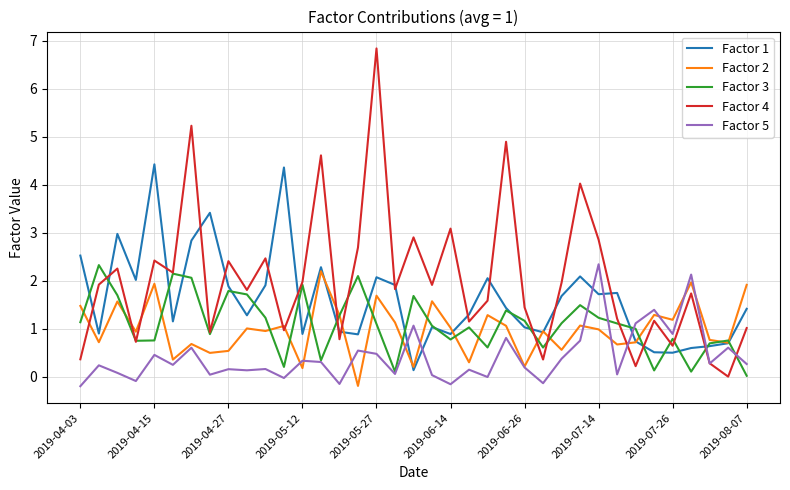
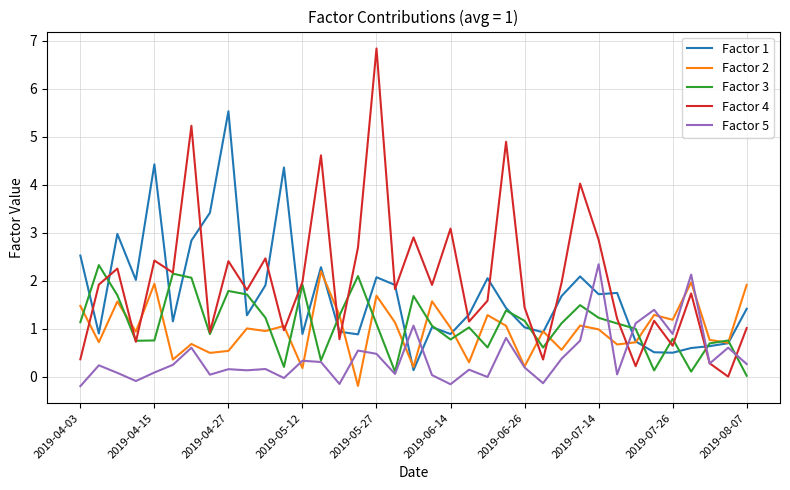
  {
    "Factor 1": {
      "2019-04-03": 2.5,
      "2019-04-15": 4.4,
-     "2019-04-27": 1.9,
+     "2019-04-27": 5.5,
      "2019-05-12": 0.9,
      "2019-05-27": 2.1,
      "2019-06-14": 0.9,
      "2019-06-26": 1.0,
      "2019-07-14": 1.7,
      "2019-07-26": 0.5,
      "2019-08-07": 1.4
    },
    "Factor 2": {
      "2019-04-03": 1.5,
      "2019-04-15": 1.9,
      "2019-04-27": 0.5,
      "2019-05-12": 0.2,
      "2019-05-27": 1.7,
      "2019-06-14": 1.0,
      "2019-07-14": 1.0,
      "2019-07-26": 1.2,
      "2019-08-07": 1.9
    },
    "Factor 3": {
      "2019-04-03": 1.1,
      "2019-04-15": 0.8,
      "2019-04-27": 1.8,
      "2019-05-12": 1.9,
      "2019-05-27": 1.1,
      "2019-06-14": 0.8,
      "2019-06-26": 1.2,
      "2019-07-14": 1.2,
      "2019-07-26": 0.8,
      "2019-08-07": 0.0
    },
    "Factor 4": {
      "2019-04-03": 0.4,
      "2019-04-15": 2.4,
      "2019-04-27": 2.4,
      "2019-05-12": 2.0,
      "2019-05-27": 6.8,
      "2019-06-14": 3.1,
      "2019-06-26": 1.4,
      "2019-07-14": 2.9,
      "2019-07-26": 0.6,
      "2019-08-07": 1.0
    },
    "Factor 5": {
      "2019-04-03": -0.2,
-     "2019-04-15": 0.5,
+     "2019-04-15": 0.1,
      "2019-04-27": 0.2,
      "2019-05-12": 0.3,
      "2019-05-27": 0.5,
      "2019-06-14": -0.2,
      "2019-07-14": 2.3,
      "2019-07-26": 0.9,
      "2019-08-07": 0.3
    }
  }
